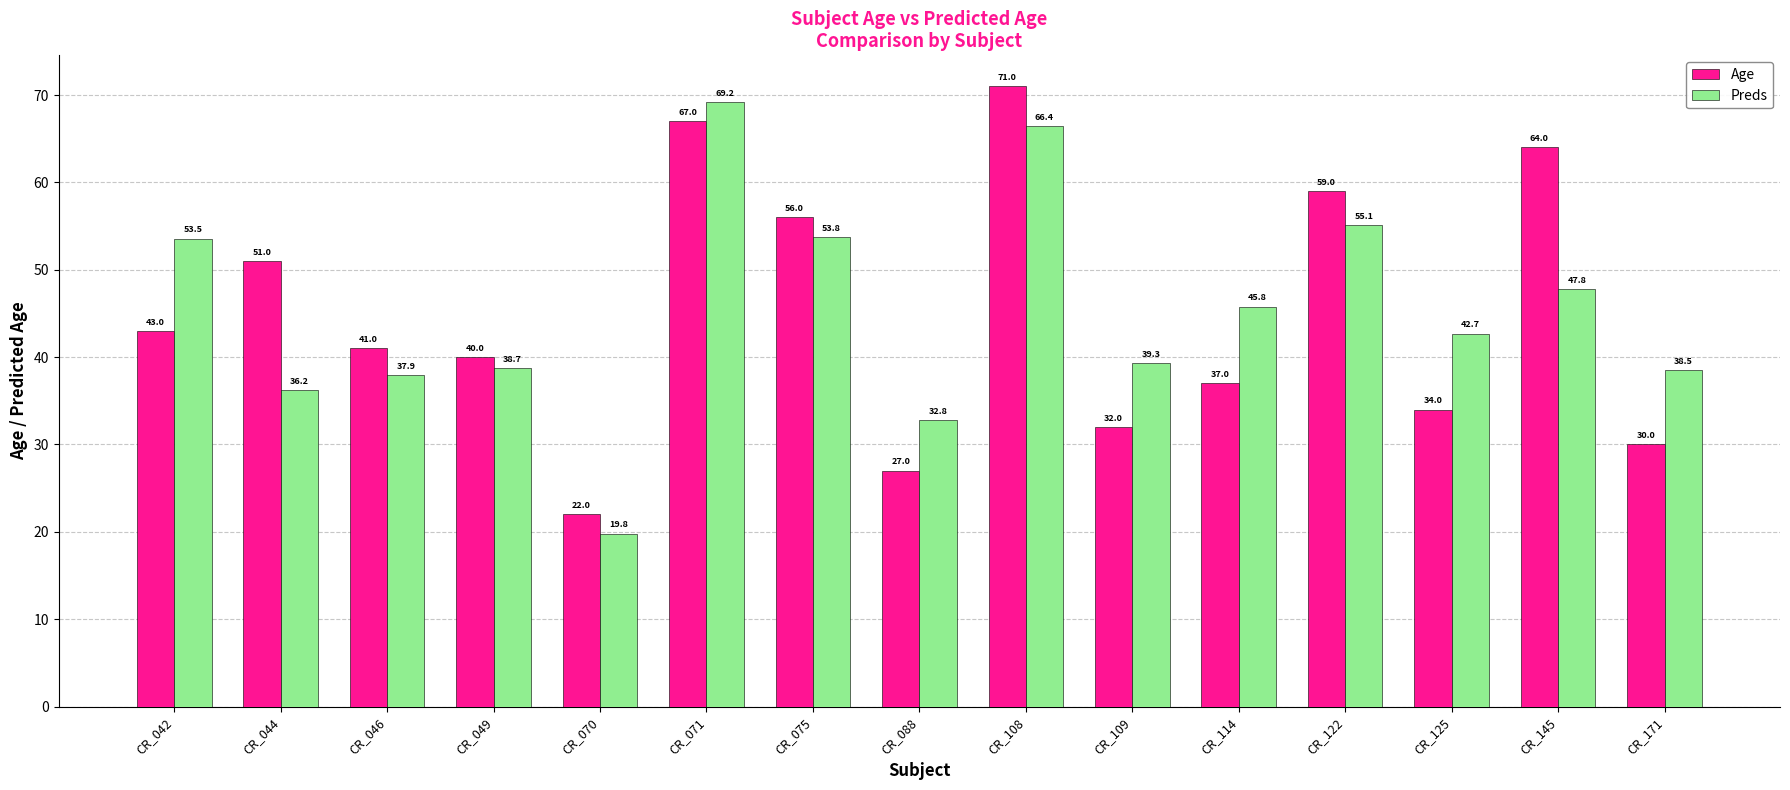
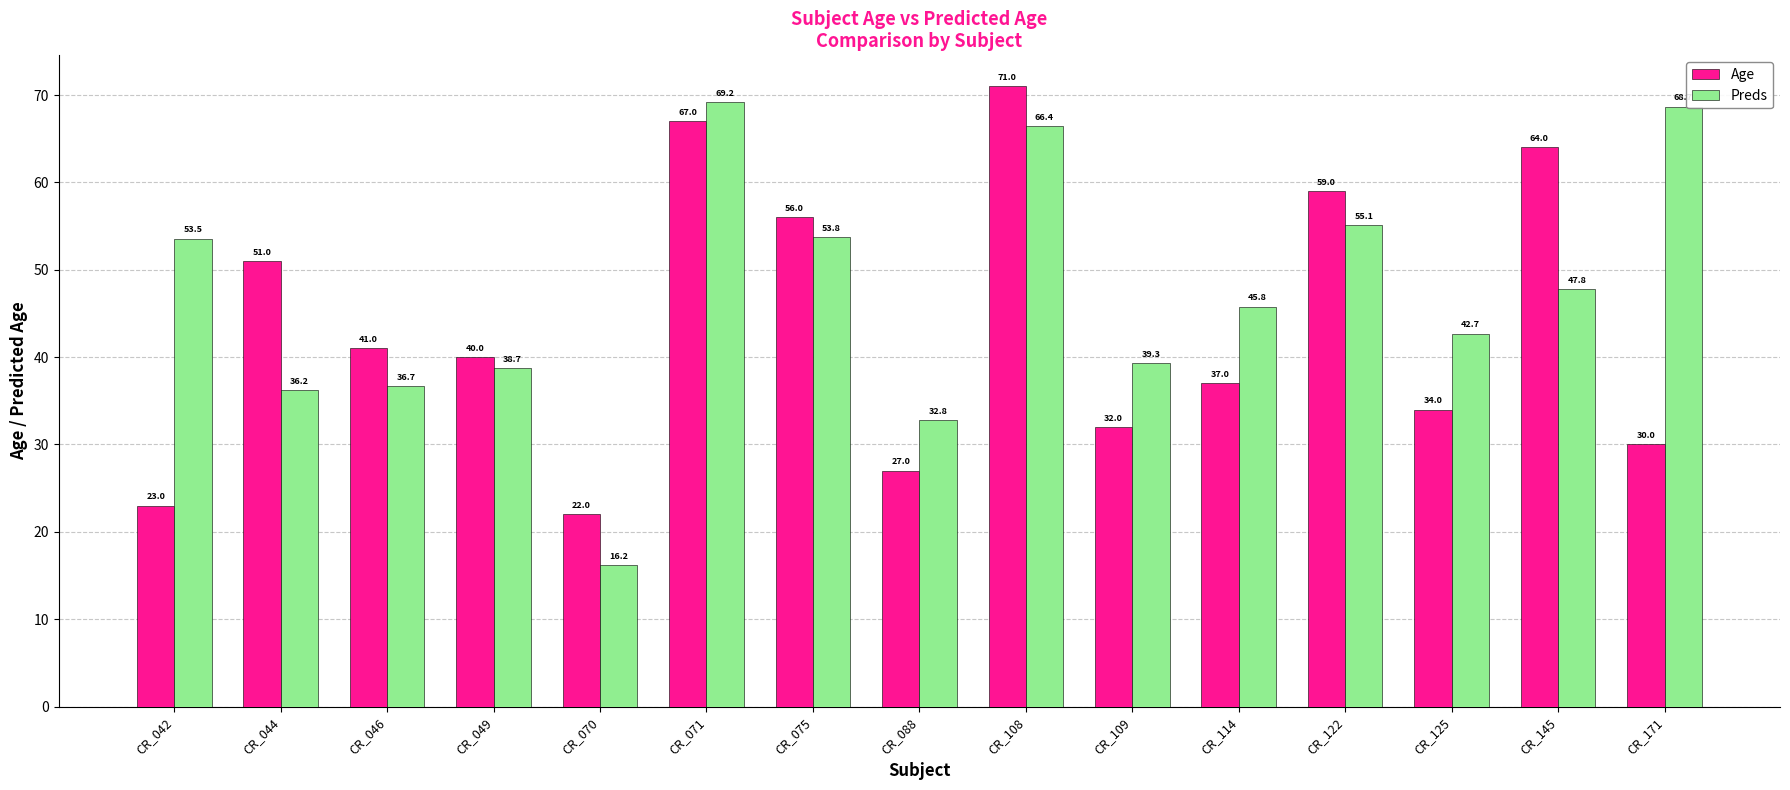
  {
    "Age": {
-     "CR_042": 43.0,
+     "CR_042": 23.0,
      "CR_044": 51.0,
      "CR_046": 41.0,
      "CR_049": 40.0,
      "CR_070": 22.0,
      "CR_071": 67.0,
      "CR_075": 56.0,
      "CR_088": 27.0,
      "CR_108": 71.0,
      "CR_109": 32.0,
      "CR_114": 37.0,
      "CR_122": 59.0,
      "CR_125": 34.0,
      "CR_145": 64.0,
      "CR_171": 30.0
    },
    "Preds": {
      "CR_042": 53.5,
      "CR_044": 36.2,
-     "CR_046": 37.9,
+     "CR_046": 36.7,
      "CR_049": 38.7,
-     "CR_070": 19.8,
+     "CR_070": 16.2,
      "CR_071": 69.2,
      "CR_075": 53.8,
      "CR_088": 32.8,
      "CR_108": 66.4,
      "CR_109": 39.3,
      "CR_114": 45.8,
      "CR_122": 55.1,
      "CR_125": 42.7,
      "CR_145": 47.8,
-     "CR_171": 39
+     "CR_171": 69
    }
  }
